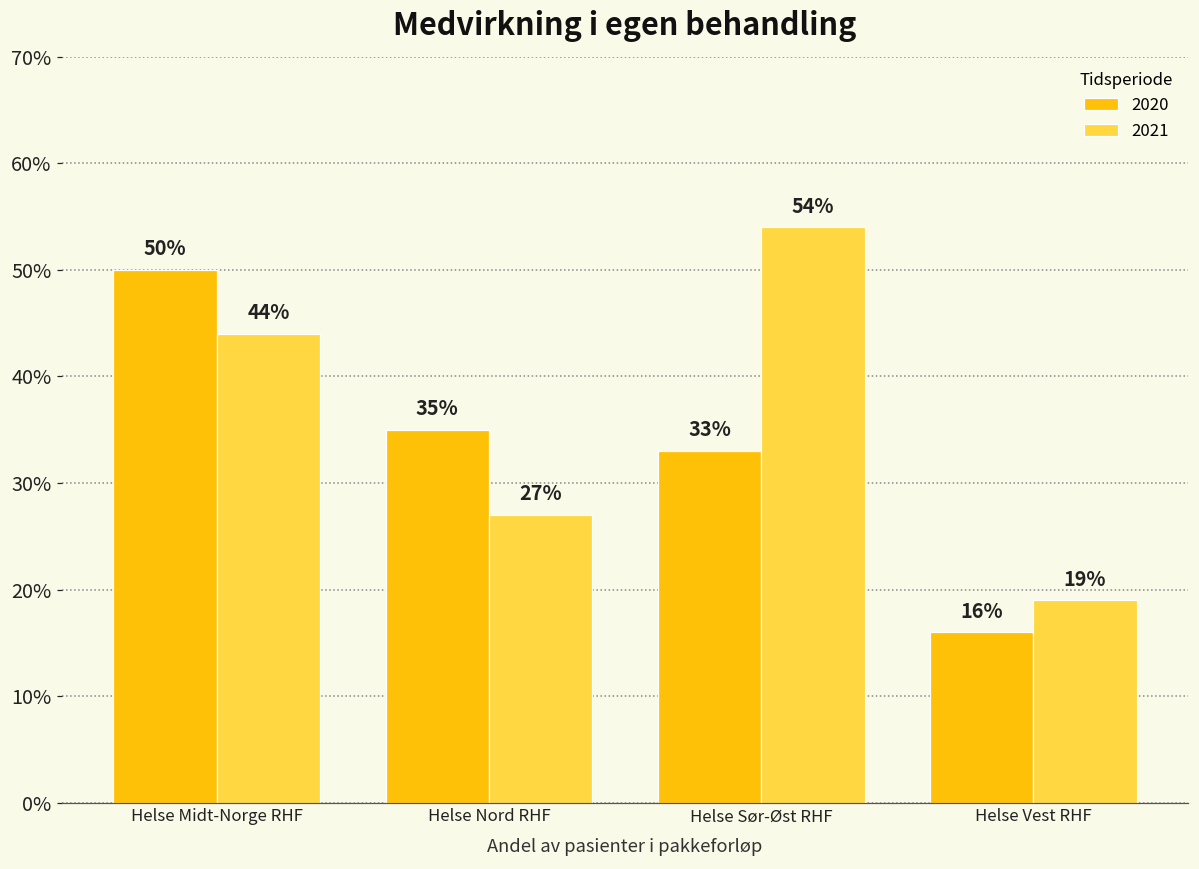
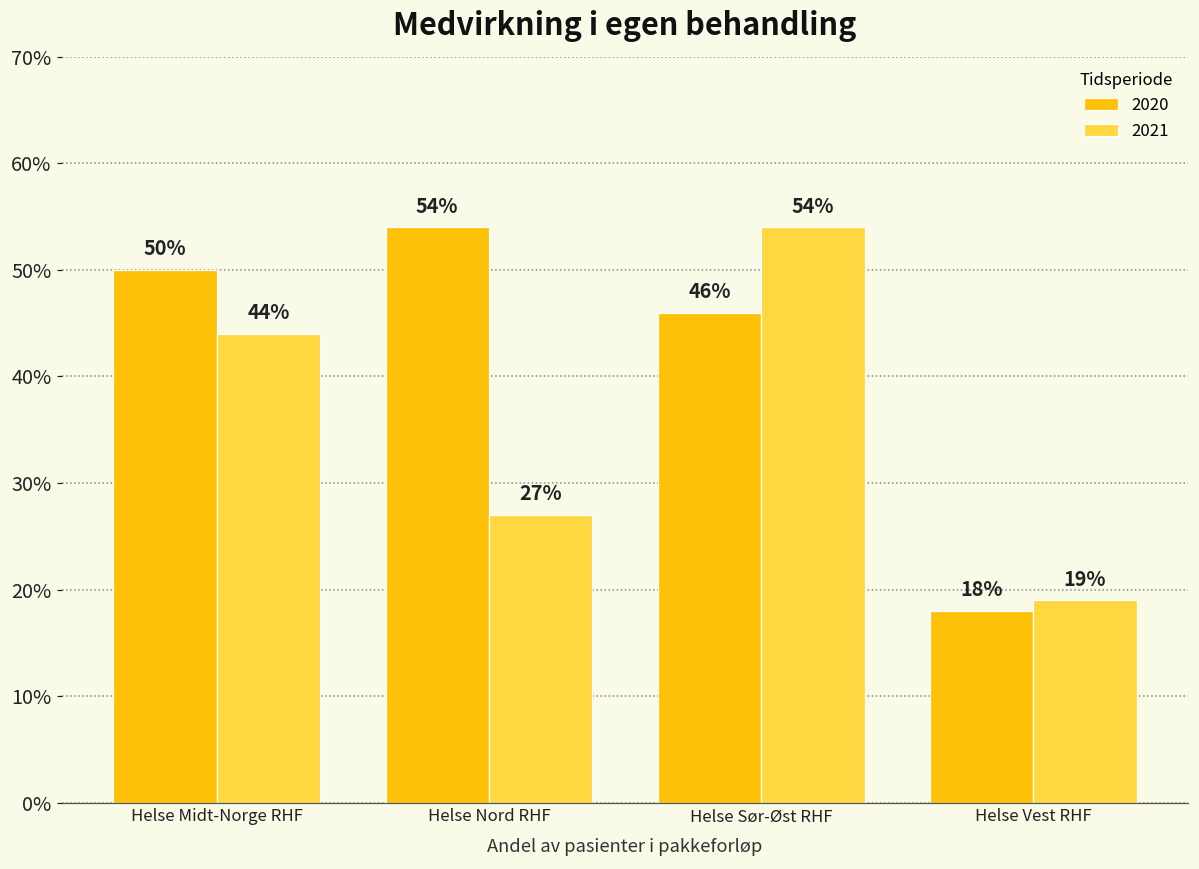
  {
    "2020": {
      "Helse Midt-Norge RHF": "50%",
-     "Helse Nord RHF": "35%",
-     "Helse Sør-Øst RHF": "33%",
-     "Helse Vest RHF": "16%"
+     "Helse Nord RHF": "54%",
+     "Helse Sør-Øst RHF": "46%",
+     "Helse Vest RHF": "18%"
    },
    "2021": {
      "Helse Midt-Norge RHF": "44%",
      "Helse Nord RHF": "27%",
      "Helse Sør-Øst RHF": "54%",
      "Helse Vest RHF": "19%"
    }
  }
